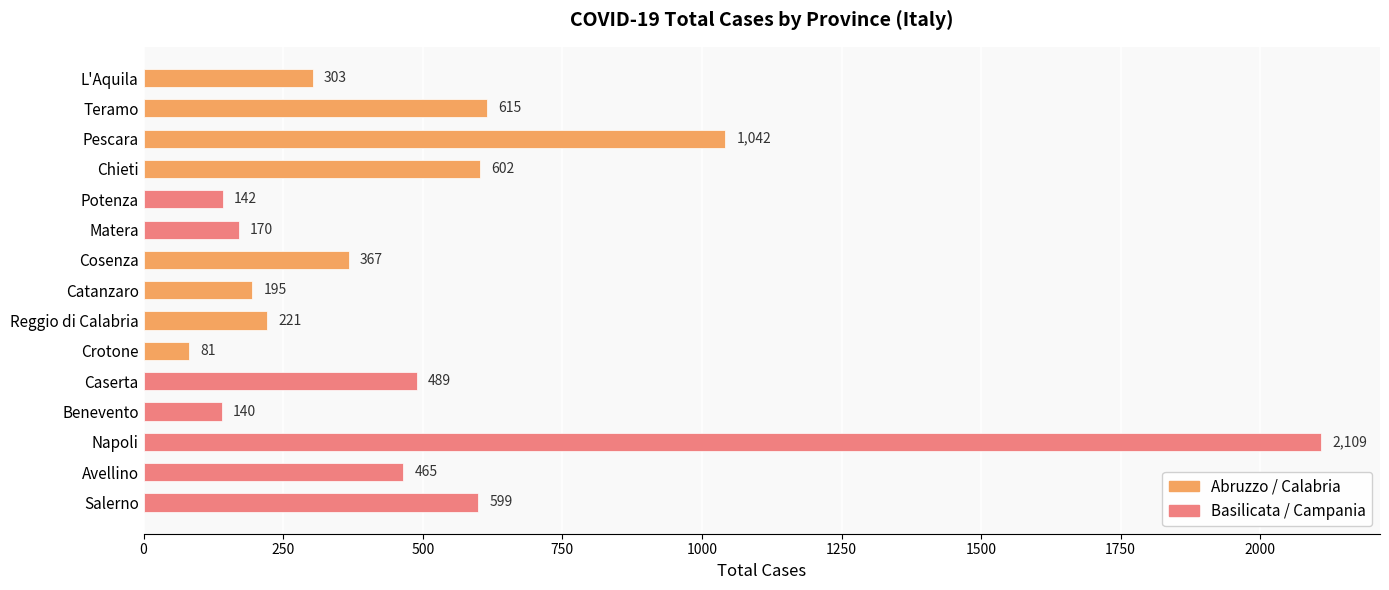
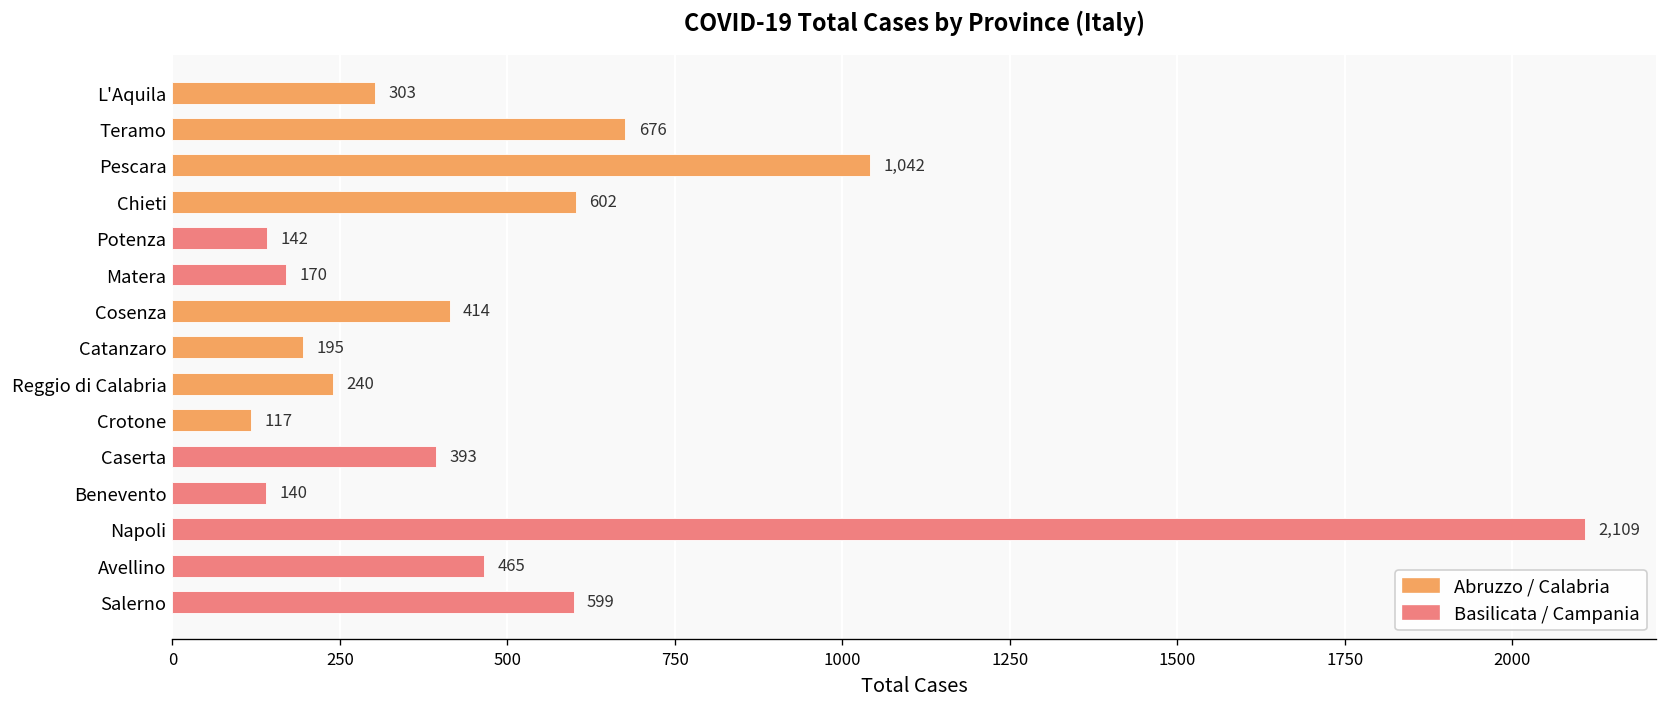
  {
    "L'Aquila": "303",
-   "Teramo": "615",
+   "Teramo": "676",
    "Pescara": "1,042",
    "Chieti": "602",
    "Potenza": "142",
    "Matera": "170",
-   "Cosenza": "367",
+   "Cosenza": "414",
    "Catanzaro": "195",
-   "Reggio di Calabria": "221",
-   "Crotone": "81",
-   "Caserta": "489",
+   "Reggio di Calabria": "240",
+   "Crotone": "117",
+   "Caserta": "393",
    "Benevento": "140",
    "Napoli": "2,109",
    "Avellino": "465",
    "Salerno": "599"
  }
